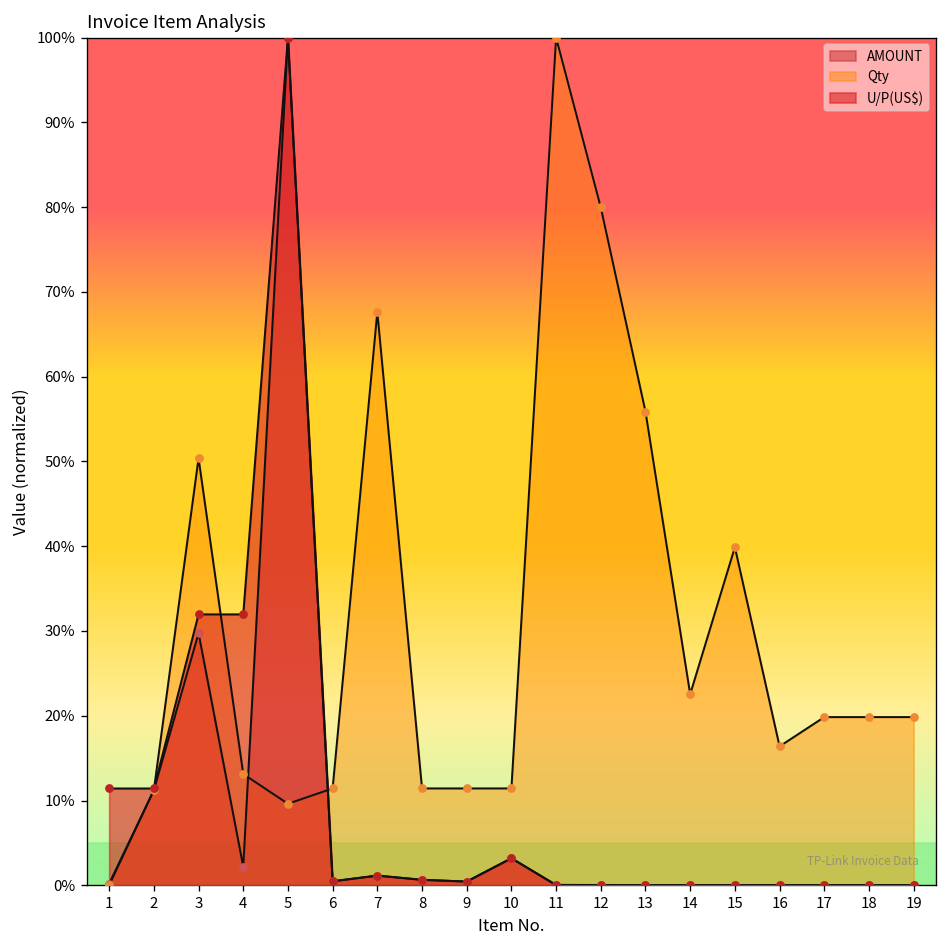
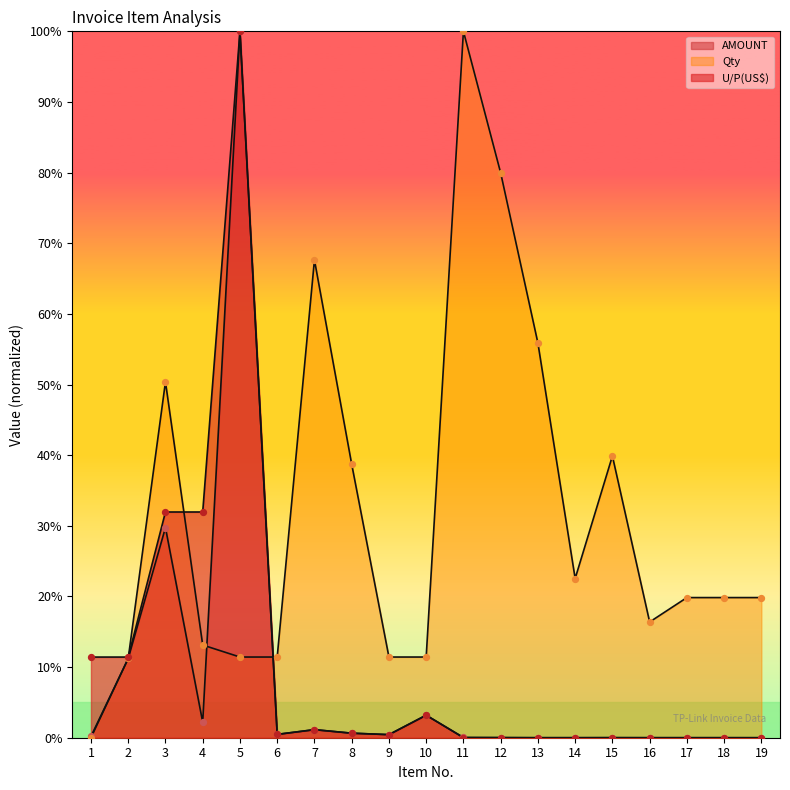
  {
    "Qty": {
      "3": "50%",
      "4": "13%",
-     "5": "10%",
+     "5": "11%",
      "6": "11%",
      "7": "68%",
-     "8": "11%",
+     "8": "39%",
      "9": "11%",
      "10": "11%",
      "11": "100%",
      "12": "80%",
      "13": "56%",
      "14": "23%",
      "15": "40%",
      "16": "16%",
      "17": "20%",
      "18": "20%",
      "19": "20%"
    }
  }
